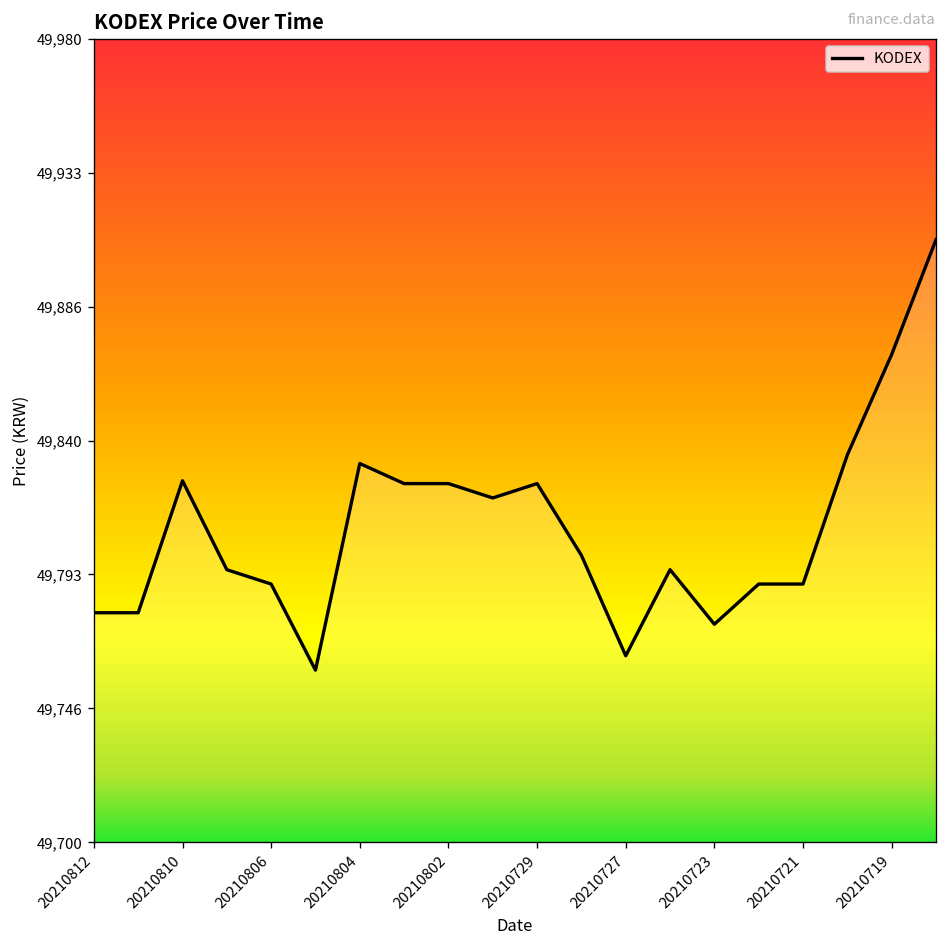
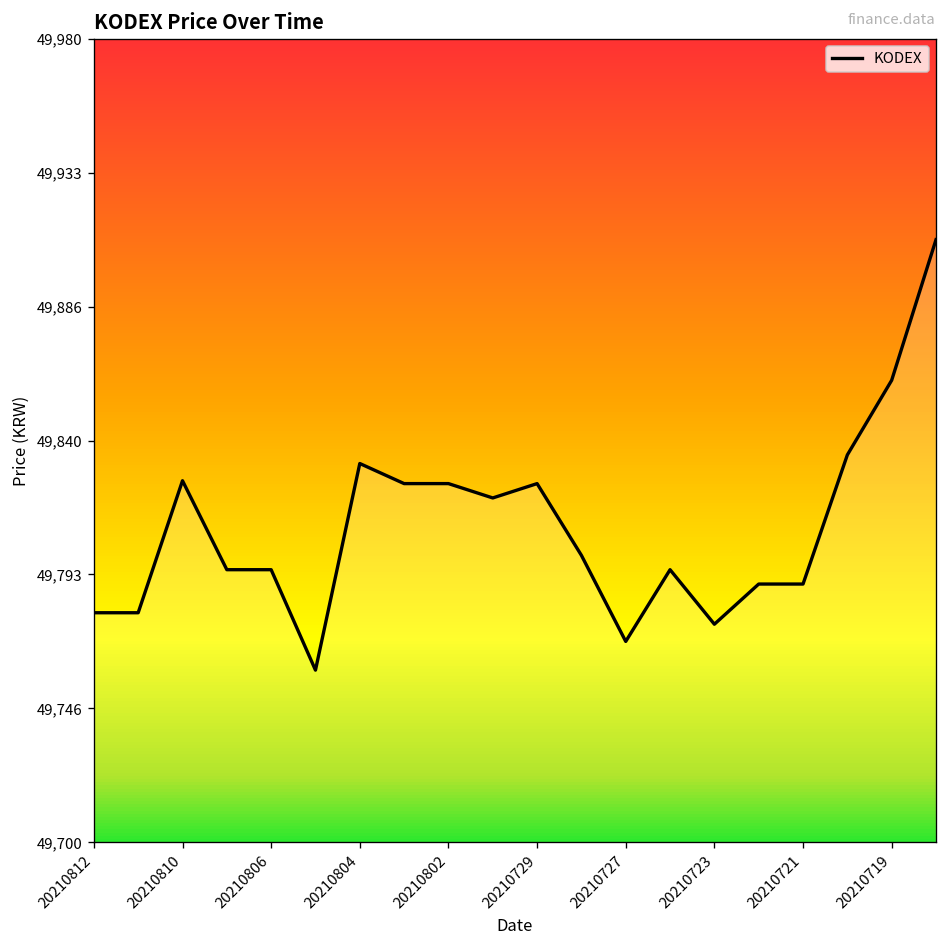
  {
    "20210812": "49,780",
    "20210810": "49,826",
-   "20210806": "49,790",
+   "20210806": "49,795",
    "20210804": "49,832",
    "20210802": "49,825",
    "20210729": "49,825",
-   "20210727": "49,765",
+   "20210727": "49,770",
    "20210723": "49,776",
    "20210721": "49,790",
-   "20210719": "49,870"
+   "20210719": "49,861"
  }
